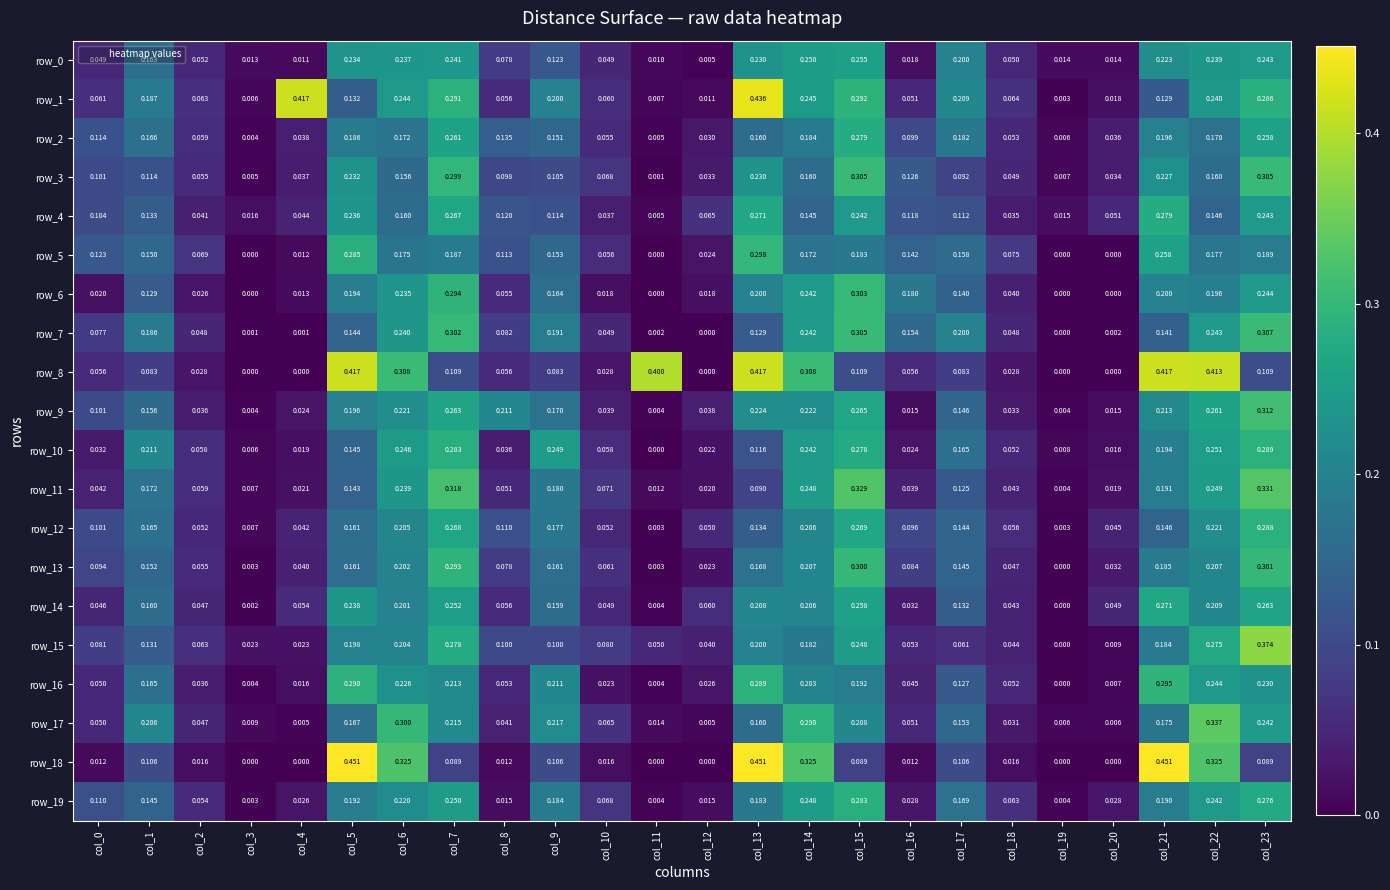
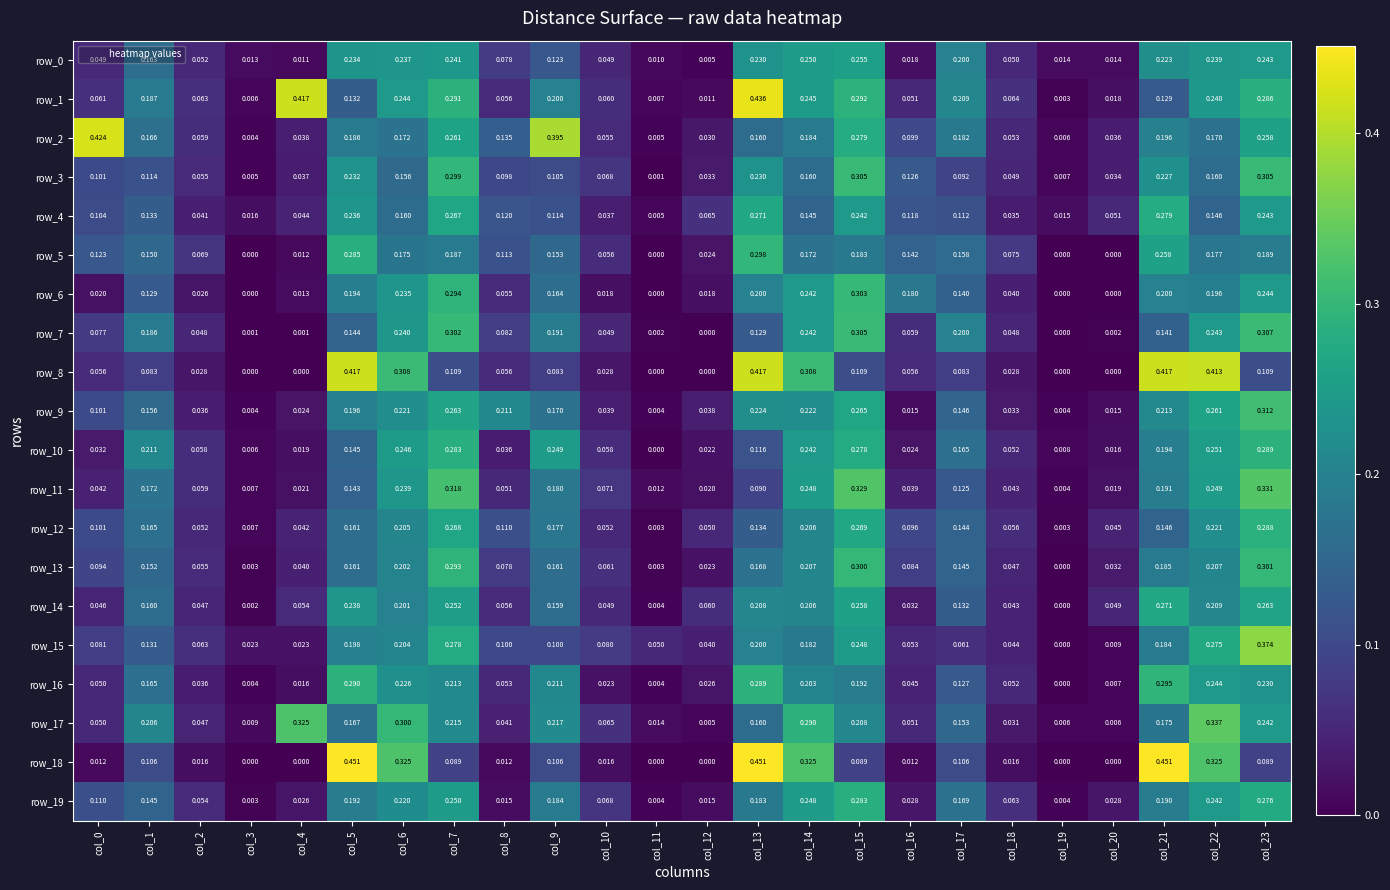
  {
    "row_2": {
-     "col_0": 0.114,
+     "col_0": 0.424,
      "col_1": 0.166,
      "col_2": 0.059,
      "col_3": 0.004,
      "col_4": 0.038,
      "col_5": 0.186,
      "col_6": 0.172,
      "col_7": 0.261,
      "col_8": 0.135,
-     "col_9": 0.151,
+     "col_9": 0.395,
      "col_10": 0.055,
      "col_11": 0.005,
      "col_12": 0.030,
      "col_13": 0.160,
      "col_14": 0.184,
      "col_15": 0.279,
      "col_16": 0.099,
      "col_17": 0.182,
      "col_18": 0.053,
      "col_19": 0.006,
      "col_20": 0.036,
      "col_21": 0.196,
      "col_22": 0.170,
      "col_23": 0.258
    },
    "row_7": {
      "col_0": 0.077,
      "col_1": 0.186,
      "col_2": 0.048,
      "col_3": 0.001,
      "col_4": 0.001,
      "col_5": 0.144,
      "col_6": 0.240,
      "col_7": 0.302,
      "col_8": 0.082,
      "col_9": 0.191,
      "col_10": 0.049,
      "col_11": 0.002,
      "col_12": 0.000,
      "col_13": 0.129,
      "col_14": 0.242,
      "col_15": 0.305,
-     "col_16": 0.154,
+     "col_16": 0.059,
      "col_17": 0.200,
      "col_18": 0.048,
      "col_19": 0.000,
      "col_20": 0.002,
      "col_21": 0.141,
      "col_22": 0.243,
      "col_23": 0.307
    },
    "row_8": {
      "col_0": 0.056,
      "col_1": 0.083,
      "col_2": 0.028,
      "col_3": 0.000,
      "col_4": 0.000,
      "col_5": 0.417,
      "col_6": 0.308,
      "col_7": 0.109,
      "col_8": 0.056,
      "col_9": 0.083,
      "col_10": 0.028,
-     "col_11": 0.400,
+     "col_11": 0.000,
      "col_12": 0.000,
      "col_13": 0.417,
      "col_14": 0.308,
      "col_15": 0.109,
      "col_16": 0.056,
      "col_17": 0.083,
      "col_18": 0.028,
      "col_19": 0.000,
      "col_20": 0.000,
      "col_21": 0.417,
      "col_22": 0.413,
      "col_23": 0.109
    },
    "row_17": {
      "col_0": 0.050,
      "col_1": 0.206,
      "col_2": 0.047,
      "col_3": 0.009,
-     "col_4": 0.005,
+     "col_4": 0.325,
      "col_5": 0.167,
      "col_6": 0.300,
      "col_7": 0.215,
      "col_8": 0.041,
      "col_9": 0.217,
      "col_10": 0.065,
      "col_11": 0.014,
      "col_12": 0.005,
      "col_13": 0.160,
      "col_14": 0.290,
      "col_15": 0.208,
      "col_16": 0.051,
      "col_17": 0.153,
      "col_18": 0.031,
      "col_19": 0.006,
      "col_20": 0.006,
      "col_21": 0.175,
      "col_22": 0.337,
      "col_23": 0.242
    }
  }
